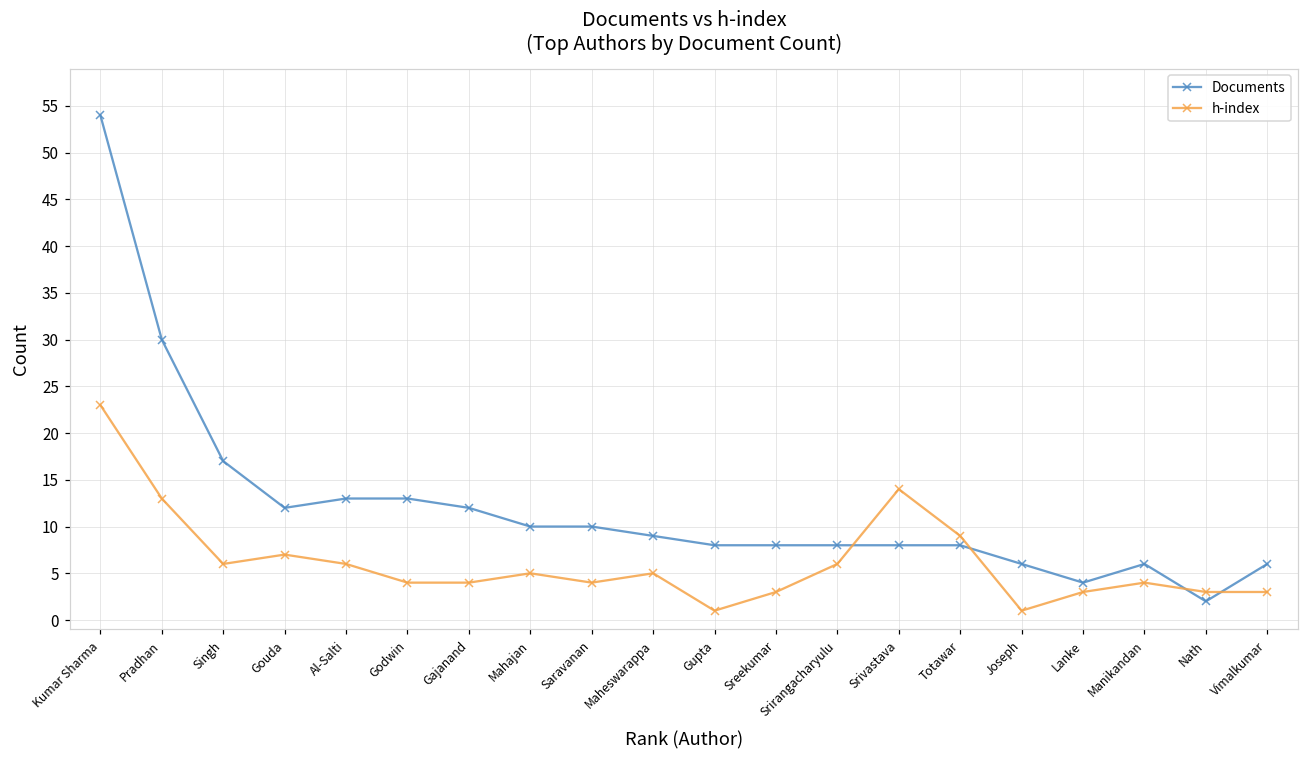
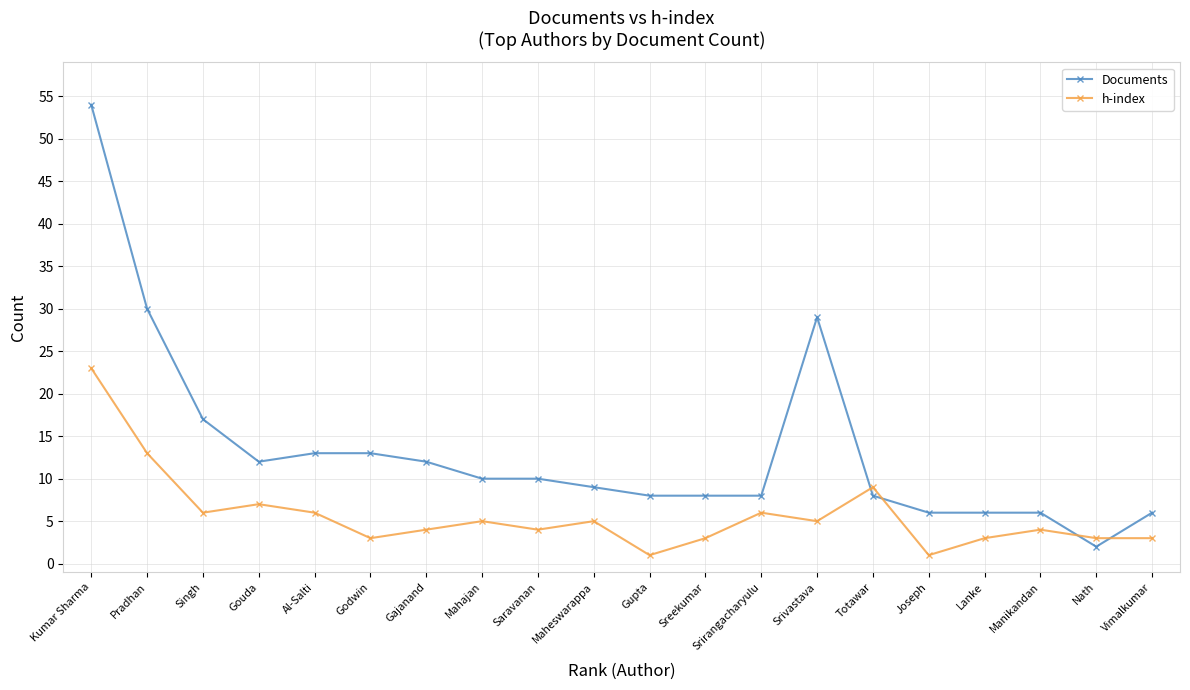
  {
    "Documents": {
      "Kumar Sharma": 54,
      "Pradhan": 30,
      "Singh": 17,
      "Gouda": 12,
      "Al-Salti": 13,
      "Godwin": 13,
      "Gajanand": 12,
      "Mahajan": 10,
      "Saravanan": 10,
      "Maheswarappa": 9,
      "Gupta": 8,
      "Sreekumar": 8,
      "Srirangacharyulu": 8,
-     "Srivastava": 8,
+     "Srivastava": 29,
      "Totawar": 8,
      "Joseph": 6,
-     "Lanke": 4,
+     "Lanke": 6,
      "Manikandan": 6,
      "Nath": 2,
      "Vimalkumar": 6
    },
    "h-index": {
      "Kumar Sharma": 23,
      "Pradhan": 13,
      "Singh": 6,
      "Gouda": 7,
      "Al-Salti": 6,
-     "Godwin": 4,
+     "Godwin": 3,
      "Gajanand": 4,
      "Mahajan": 5,
      "Saravanan": 4,
      "Maheswarappa": 5,
      "Gupta": 1,
      "Sreekumar": 3,
      "Srirangacharyulu": 6,
-     "Srivastava": 14,
+     "Srivastava": 5,
      "Totawar": 9,
      "Joseph": 1,
      "Lanke": 3,
      "Manikandan": 4,
      "Nath": 3,
      "Vimalkumar": 3
    }
  }
